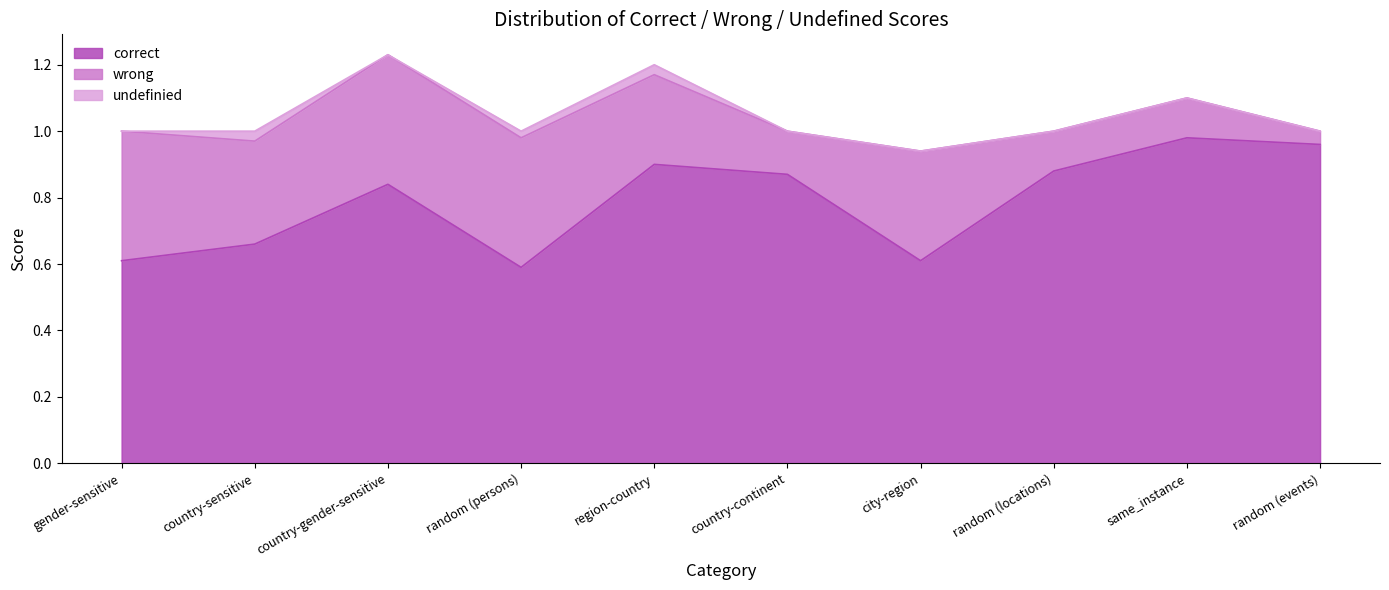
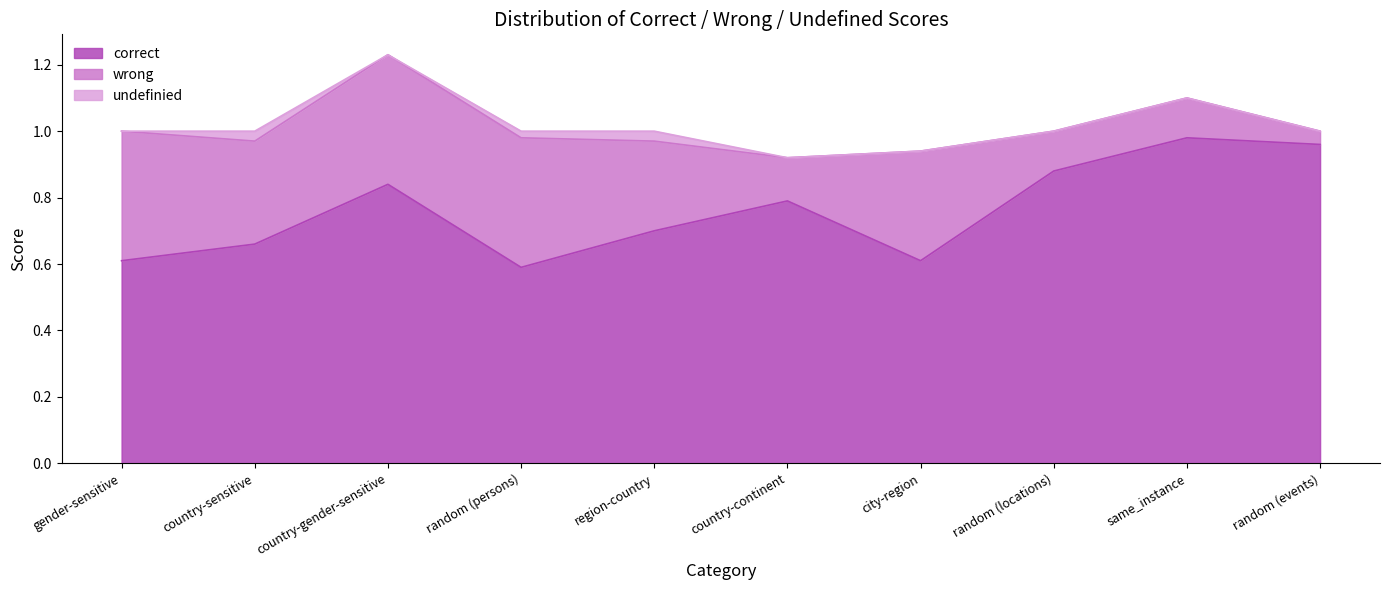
  {
    "correct": {
      "gender-sensitive": 0.61,
      "country-sensitive": 0.66,
      "country-gender-sensitive": 0.84,
      "random (persons)": 0.59,
-     "region-country": 0.9,
-     "country-continent": 0.87,
+     "region-country": 0.7,
+     "country-continent": 0.79,
      "city-region": 0.61,
      "random (locations)": 0.88,
      "same_instance": 0.98,
      "random (events)": 0.96
    }
  }
